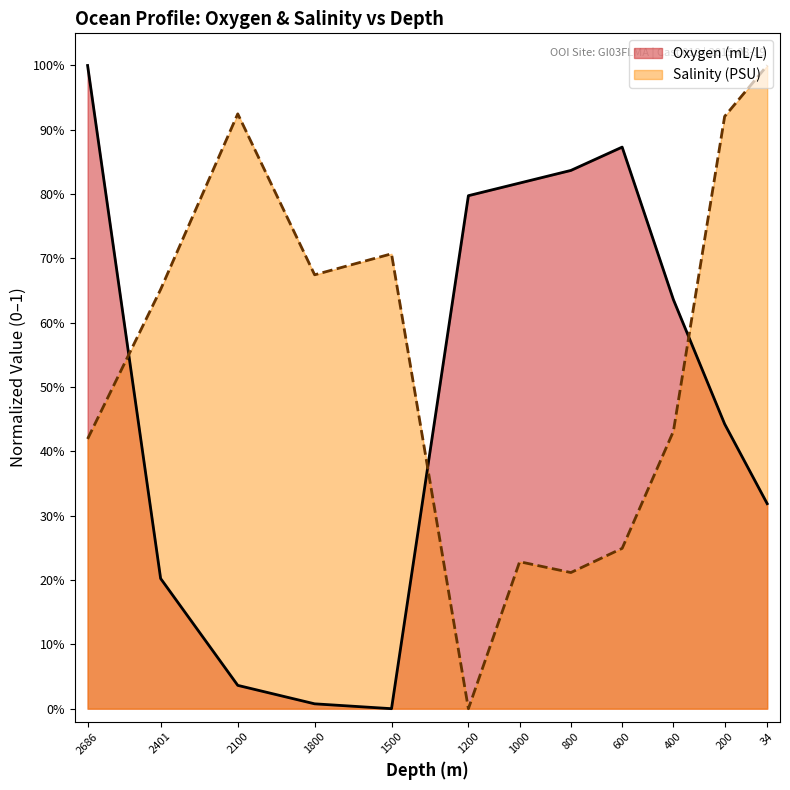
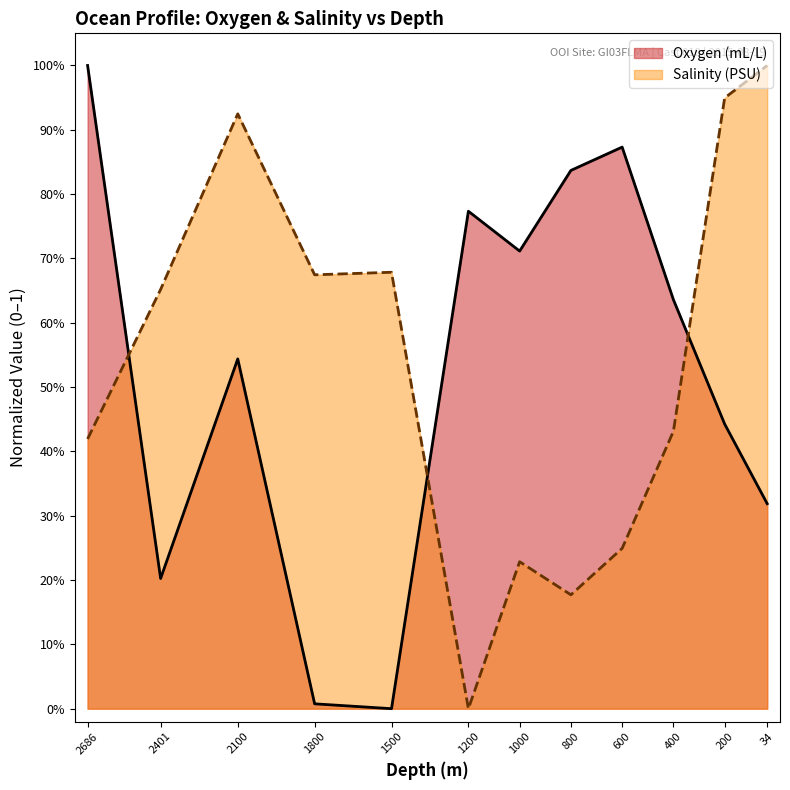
  {
    "Oxygen (mL/L)": {
      "2686": "100%",
      "2401": "20%",
-     "2100": "4%",
+     "2100": "54%",
      "1800": "1%",
      "1500": "0%",
-     "1200": "80%",
-     "1000": "82%",
+     "1200": "77%",
+     "1000": "71%",
      "800": "84%",
      "600": "87%",
      "400": "64%",
      "200": "44%",
      "34": "32%"
    },
    "Salinity (PSU)": {
      "2686": "42%",
      "2401": "65%",
      "2100": "92%",
      "1800": "67%",
-     "1500": "71%",
+     "1500": "68%",
      "1200": "0%",
      "1000": "23%",
-     "800": "21%",
+     "800": "18%",
      "600": "25%",
      "400": "43%",
-     "200": "92%"
+     "200": "95%"
    }
  }
